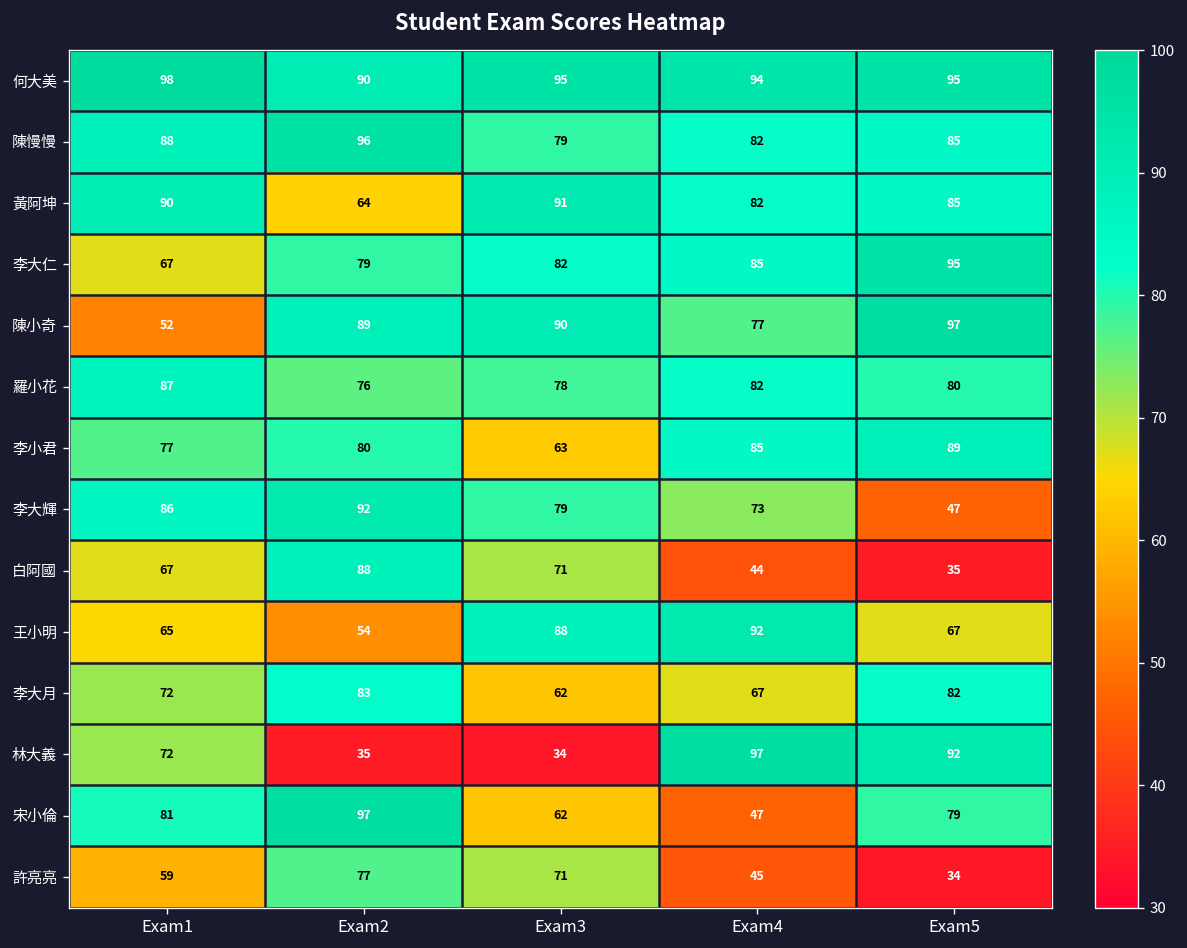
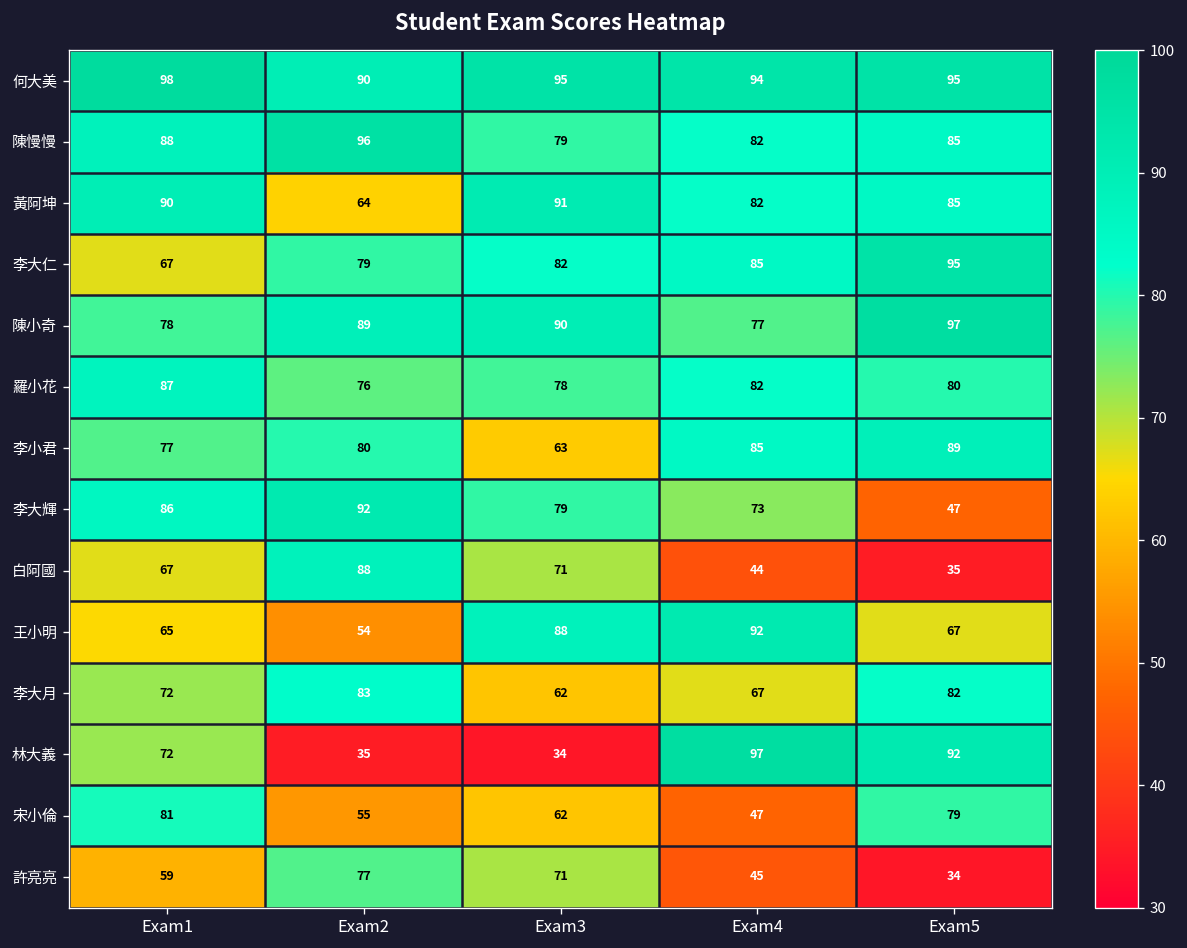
  {
    "何大美": {
      "Exam1": 98,
      "Exam2": 90,
      "Exam3": 95,
      "Exam4": 94,
      "Exam5": 95
    },
    "陳慢慢": {
      "Exam1": 88,
      "Exam2": 96,
      "Exam3": 79,
      "Exam4": 82,
      "Exam5": 85
    },
    "黃阿坤": {
      "Exam1": 90,
      "Exam2": 64,
      "Exam3": 91,
      "Exam4": 82,
      "Exam5": 85
    },
    "李大仁": {
      "Exam1": 67,
      "Exam2": 79,
      "Exam3": 82,
      "Exam4": 85,
      "Exam5": 95
    },
    "陳小奇": {
-     "Exam1": 52,
+     "Exam1": 78,
      "Exam2": 89,
      "Exam3": 90,
      "Exam4": 77,
      "Exam5": 97
    },
    "羅小花": {
      "Exam1": 87,
      "Exam2": 76,
      "Exam3": 78,
      "Exam4": 82,
      "Exam5": 80
    },
    "李小君": {
      "Exam1": 77,
      "Exam2": 80,
      "Exam3": 63,
      "Exam4": 85,
      "Exam5": 89
    },
    "李大輝": {
      "Exam1": 86,
      "Exam2": 92,
      "Exam3": 79,
      "Exam4": 73,
      "Exam5": 47
    },
    "白阿國": {
      "Exam1": 67,
      "Exam2": 88,
      "Exam3": 71,
      "Exam4": 44,
      "Exam5": 35
    },
    "王小明": {
      "Exam1": 65,
      "Exam2": 54,
      "Exam3": 88,
      "Exam4": 92,
      "Exam5": 67
    },
    "李大月": {
      "Exam1": 72,
      "Exam2": 83,
      "Exam3": 62,
      "Exam4": 67,
      "Exam5": 82
    },
    "林大義": {
      "Exam1": 72,
      "Exam2": 35,
      "Exam3": 34,
      "Exam4": 97,
      "Exam5": 92
    },
    "宋小倫": {
      "Exam1": 81,
-     "Exam2": 97,
+     "Exam2": 55,
      "Exam3": 62,
      "Exam4": 47,
      "Exam5": 79
    },
    "許亮亮": {
      "Exam1": 59,
      "Exam2": 77,
      "Exam3": 71,
      "Exam4": 45,
      "Exam5": 34
    }
  }
